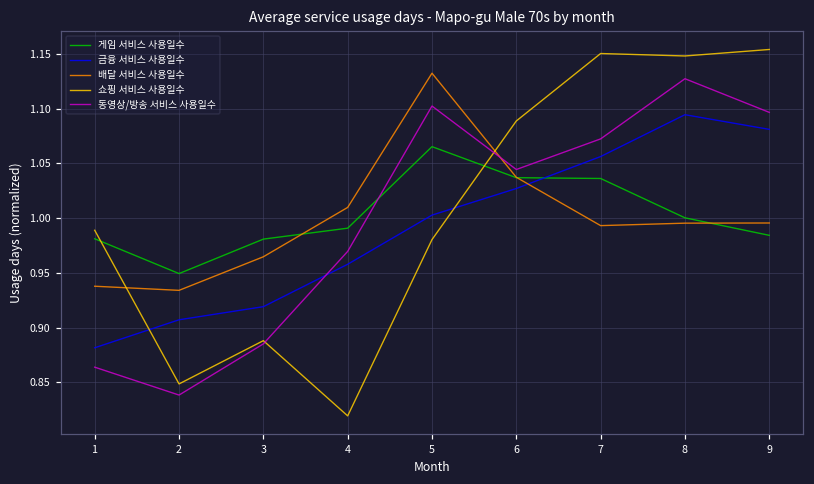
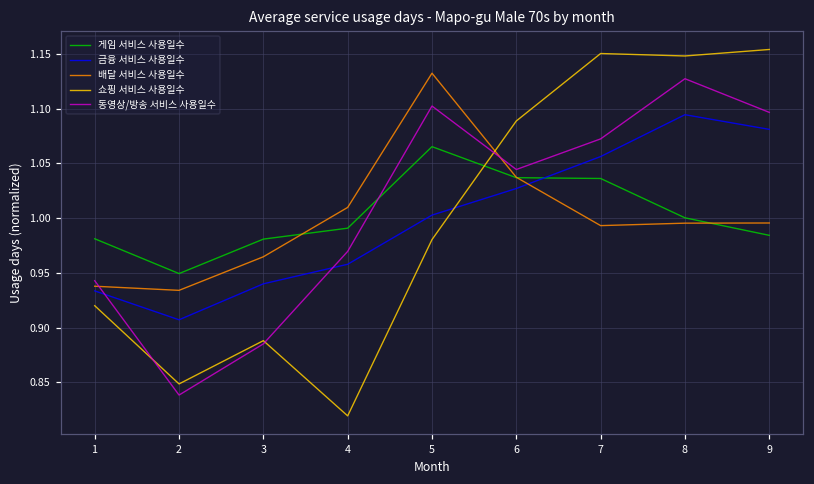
  {
    "게임 서비스 사용일수": {
      "1": 0.98,
      "2": 0.95,
      "3": 0.98,
      "4": 0.99,
      "5": 1.07,
      "7": 1.04,
      "8": 1.00,
      "9": 0.98
    },
    "금융 서비스 사용일수": {
-     "1": 0.88,
+     "1": 0.93,
      "2": 0.91,
-     "3": 0.92,
+     "3": 0.94,
      "4": 0.96,
      "5": 1.00,
      "6": 1.03,
      "7": 1.06,
      "8": 1.09,
      "9": 1.08
    },
    "배달 서비스 사용일수": {
      "1": 0.94,
      "2": 0.93,
      "3": 0.96,
      "4": 1.01,
      "5": 1.13,
      "7": 0.99,
      "8": 1.00,
      "9": 1.00
    },
    "쇼핑 서비스 사용일수": {
-     "1": 0.99,
+     "1": 0.92,
      "2": 0.85,
      "3": 0.89,
      "4": 0.82,
      "5": 0.98,
      "6": 1.09,
      "7": 1.15,
      "8": 1.15,
      "9": 1.15
    },
    "동영상/방송 서비스 사용일수": {
-     "1": 0.86,
+     "1": 0.94,
      "2": 0.84,
      "3": 0.89,
      "4": 0.97,
      "5": 1.10,
      "6": 1.04,
      "7": 1.07,
      "8": 1.13,
      "9": 1.10
    }
  }
